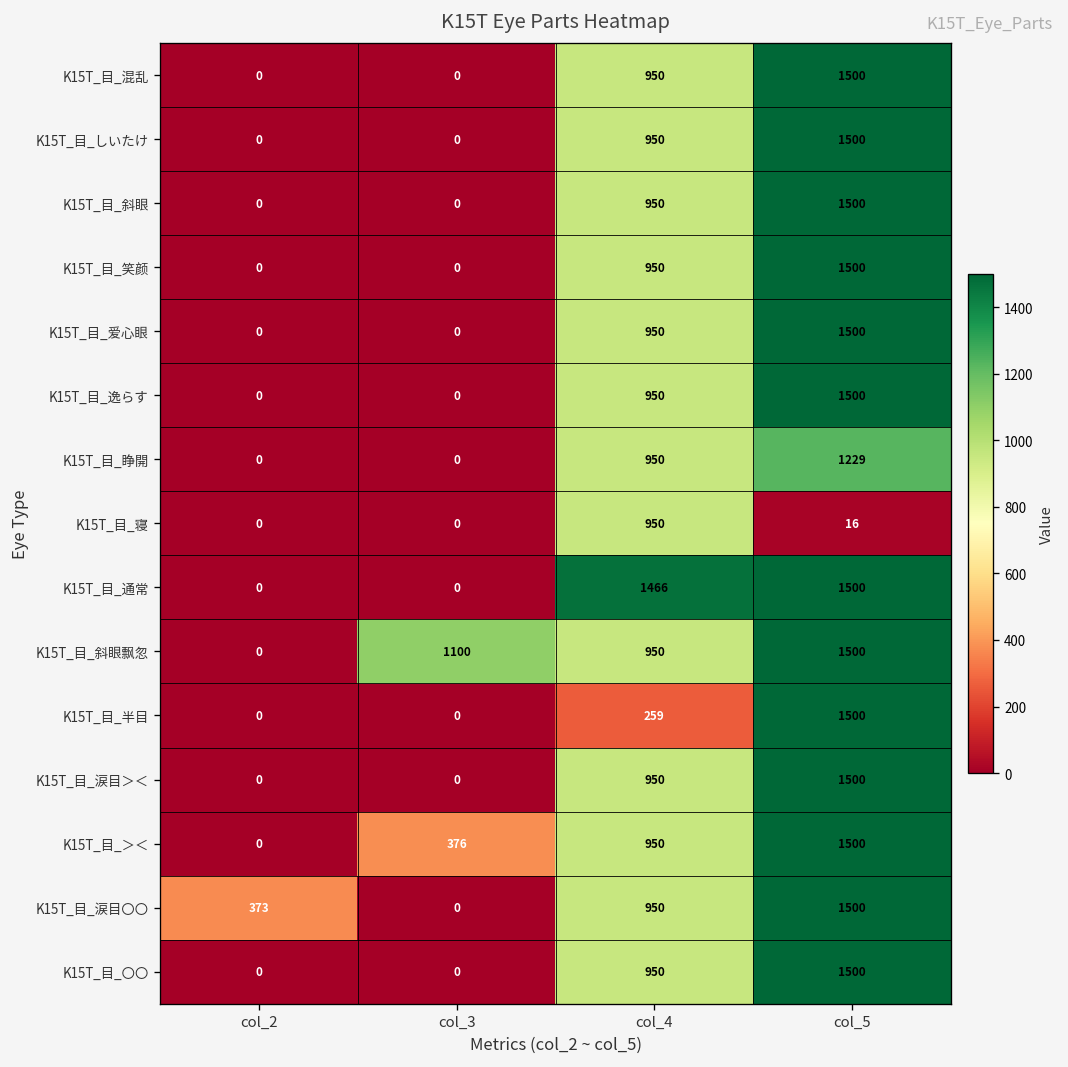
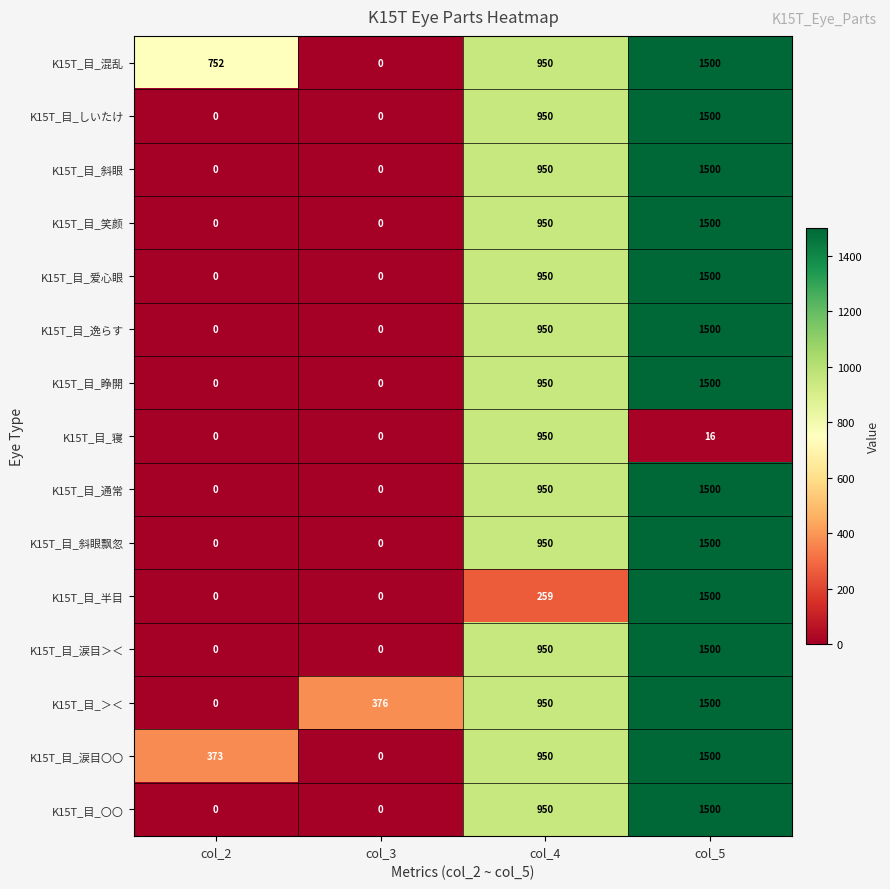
  {
    "K15T_目_混乱": {
-     "col_2": 0,
+     "col_2": 752,
      "col_3": 0,
      "col_4": 950,
      "col_5": 1500
    },
    "K15T_目_しいたけ": {
      "col_2": 0,
      "col_3": 0,
      "col_4": 950,
      "col_5": 1500
    },
    "K15T_目_斜眼": {
      "col_2": 0,
      "col_3": 0,
      "col_4": 950,
      "col_5": 1500
    },
    "K15T_目_笑颜": {
      "col_2": 0,
      "col_3": 0,
      "col_4": 950,
      "col_5": 1500
    },
    "K15T_目_爱心眼": {
      "col_2": 0,
      "col_3": 0,
      "col_4": 950,
      "col_5": 1500
    },
    "K15T_目_逸らす": {
      "col_2": 0,
      "col_3": 0,
      "col_4": 950,
      "col_5": 1500
    },
    "K15T_目_睁開": {
      "col_2": 0,
      "col_3": 0,
      "col_4": 950,
-     "col_5": 1229
+     "col_5": 1500
    },
    "K15T_目_寝": {
      "col_2": 0,
      "col_3": 0,
      "col_4": 950,
      "col_5": 16
    },
    "K15T_目_通常": {
      "col_2": 0,
      "col_3": 0,
-     "col_4": 1466,
+     "col_4": 950,
      "col_5": 1500
    },
    "K15T_目_斜眼飘忽": {
      "col_2": 0,
-     "col_3": 1100,
+     "col_3": 0,
      "col_4": 950,
      "col_5": 1500
    },
    "K15T_目_半目": {
      "col_2": 0,
      "col_3": 0,
      "col_4": 259,
      "col_5": 1500
    },
    "K15T_目_涙目＞＜": {
      "col_2": 0,
      "col_3": 0,
      "col_4": 950,
      "col_5": 1500
    },
    "K15T_目_＞＜": {
      "col_2": 0,
      "col_3": 376,
      "col_4": 950,
      "col_5": 1500
    },
    "K15T_目_涙目〇〇": {
      "col_2": 373,
      "col_3": 0,
      "col_4": 950,
      "col_5": 1500
    },
    "K15T_目_〇〇": {
      "col_2": 0,
      "col_3": 0,
      "col_4": 950,
      "col_5": 1500
    }
  }
